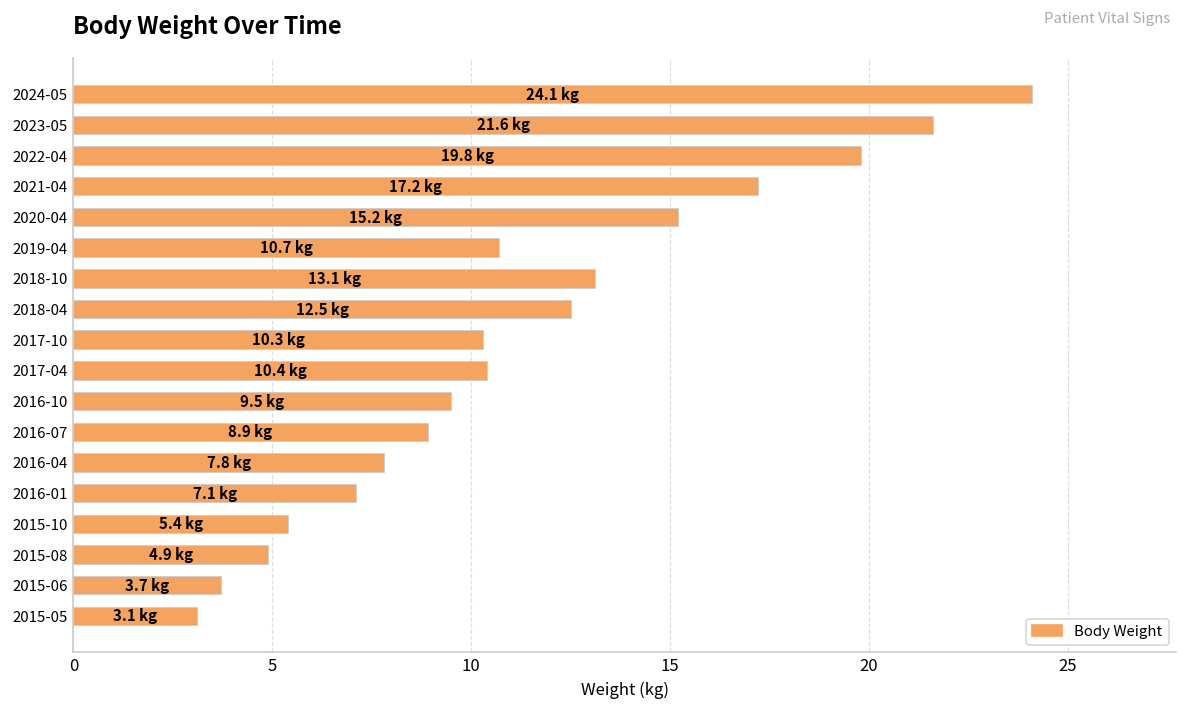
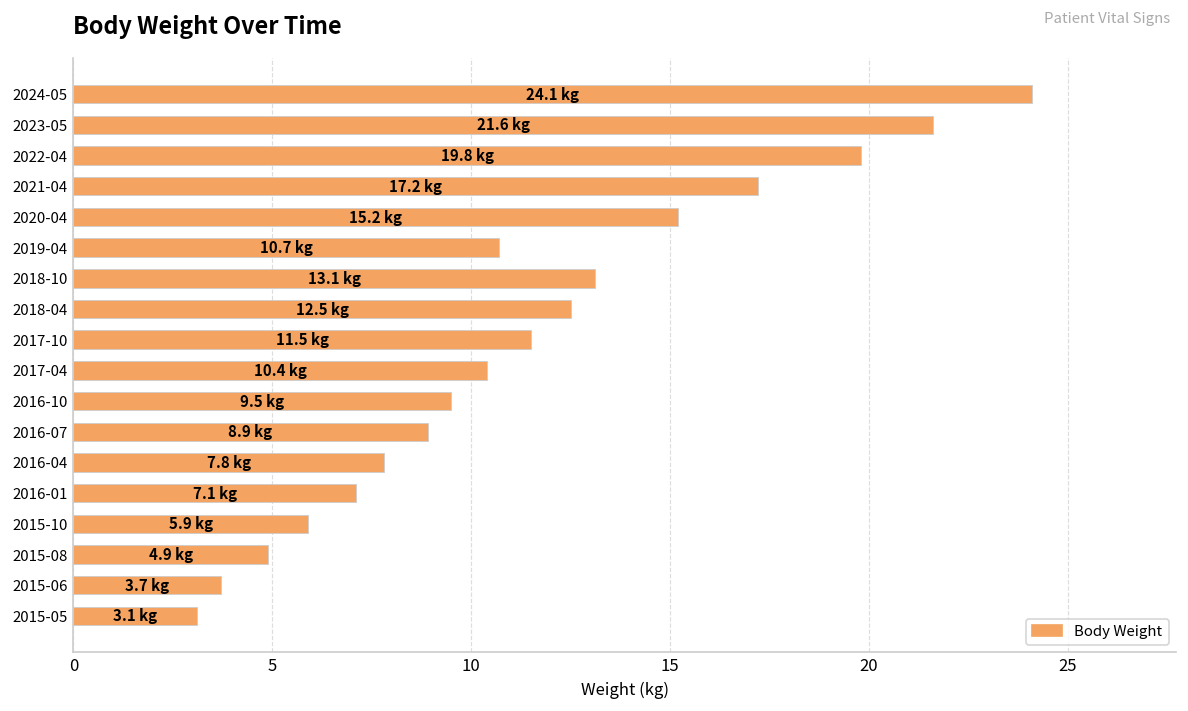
  {
    "2024-05": 24.1,
    "2023-05": 21.6,
    "2022-04": 19.8,
    "2021-04": 17.2,
    "2020-04": 15.2,
    "2019-04": 10.7,
    "2018-10": 13.1,
    "2018-04": 12.5,
-   "2017-10": 10.3,
+   "2017-10": 11.5,
    "2017-04": 10.4,
    "2016-10": 9.5,
    "2016-07": 8.9,
    "2016-04": 7.8,
    "2016-01": 7.1,
-   "2015-10": 5.4,
+   "2015-10": 5.9,
    "2015-08": 4.9,
    "2015-06": 3.7,
    "2015-05": 3.1
  }
